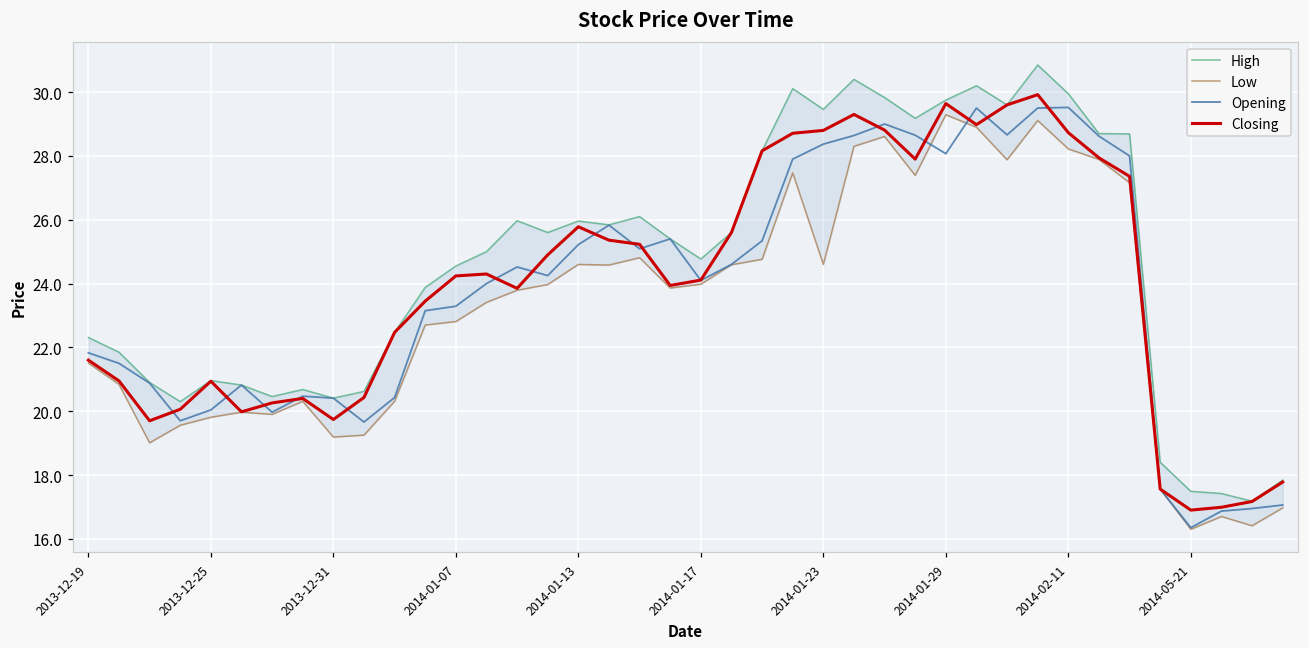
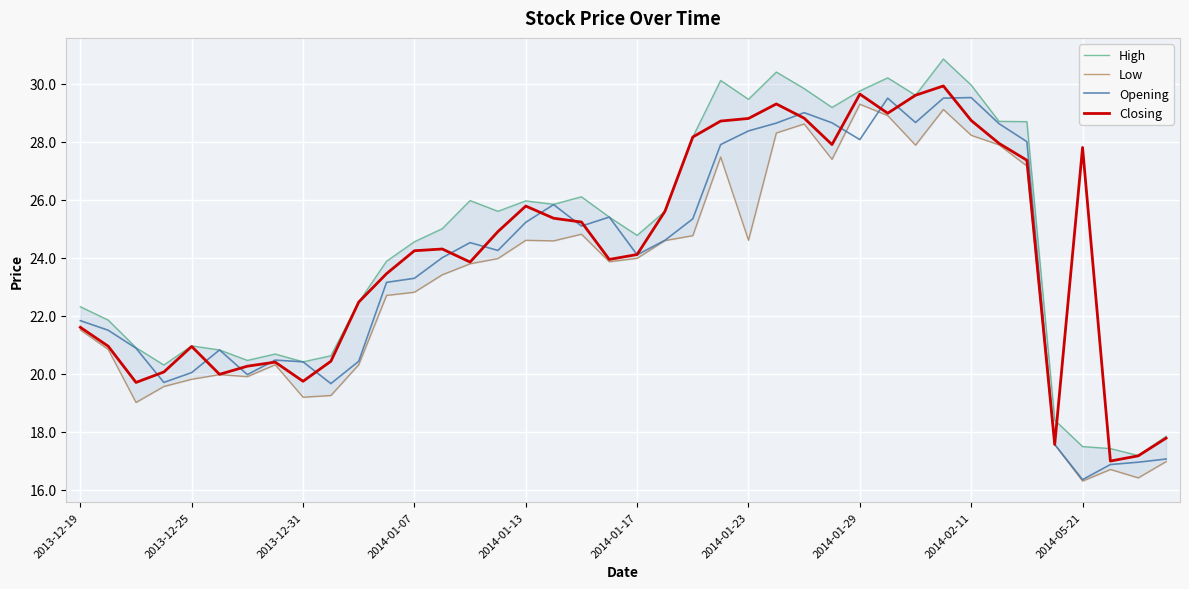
  {
    "High": {
      "2013-12-19": 22.3,
      "2014-01-07": 24.6,
      "2014-01-13": 26.0,
      "2014-01-17": 24.8,
      "2014-01-23": 29.5,
      "2014-01-29": 29.8,
      "2014-02-11": 30.0,
      "2014-05-21": 17.5
    },
    "Low": {
      "2013-12-19": 21.5,
      "2013-12-25": 19.8,
      "2013-12-31": 19.2,
      "2014-01-07": 22.8,
      "2014-01-13": 24.6,
      "2014-01-17": 24.0,
      "2014-01-23": 24.6,
      "2014-01-29": 29.3,
      "2014-02-11": 28.2
    },
    "Opening": {
      "2013-12-19": 21.8,
      "2013-12-25": 20.0,
      "2014-01-07": 23.3,
      "2014-01-13": 25.2,
      "2014-01-23": 28.4,
      "2014-01-29": 28.1,
      "2014-02-11": 29.5
    },
    "Closing": {
      "2013-12-19": 21.6,
      "2013-12-31": 19.7,
      "2014-01-07": 24.2,
      "2014-01-13": 25.8,
      "2014-01-23": 28.8,
      "2014-01-29": 29.6,
      "2014-02-11": 28.7,
-     "2014-05-21": 16.9
+     "2014-05-21": 27.8
    }
  }
